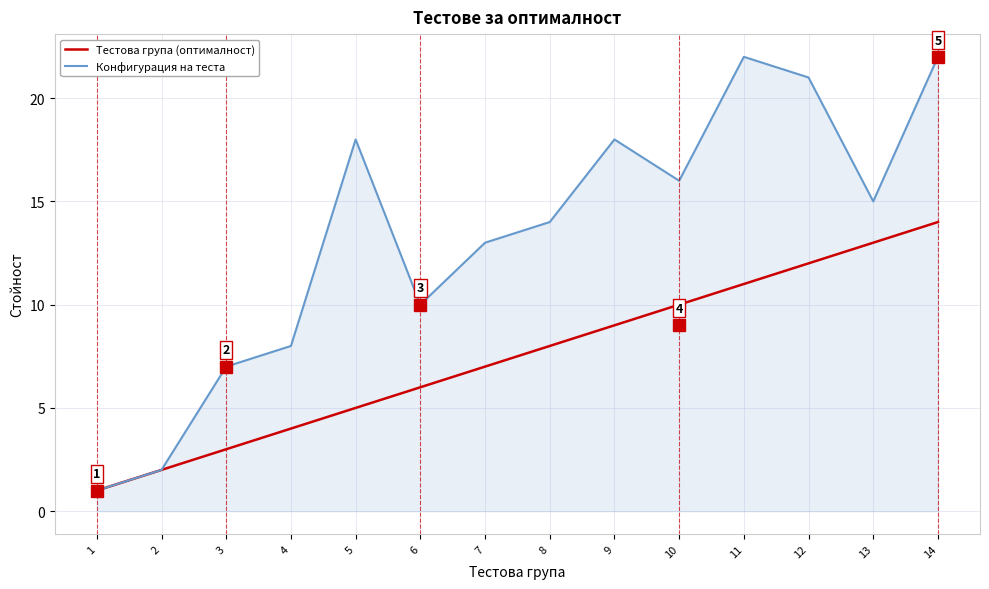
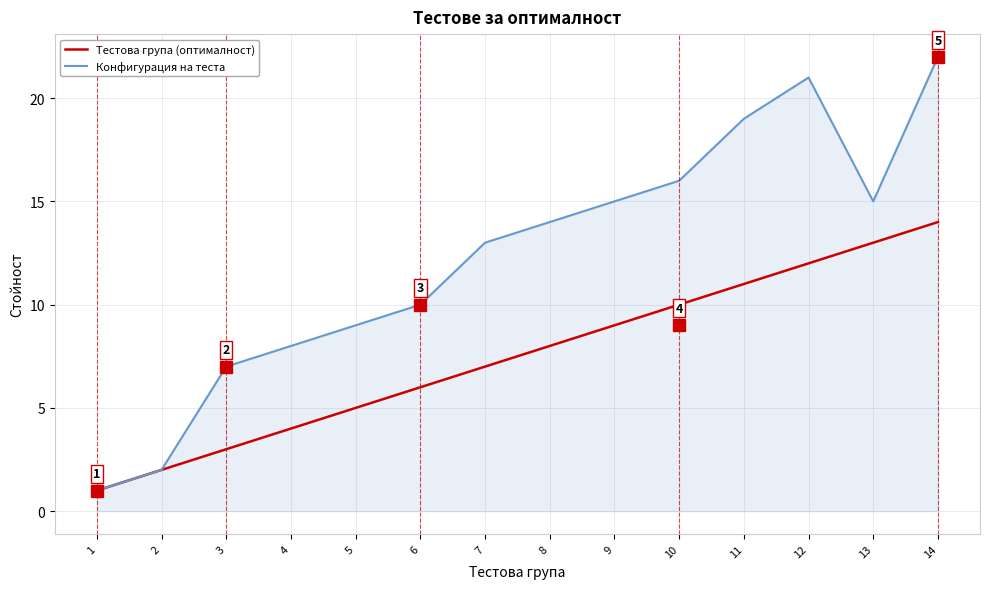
  {
    "Конфигурация на теста": {
      "4": 8,
-     "5": 18,
+     "5": 9,
      "7": 13,
      "8": 14,
-     "9": 18,
+     "9": 15,
      "10": 16,
-     "11": 22,
+     "11": 19,
      "12": 21,
      "13": 15
    }
  }
